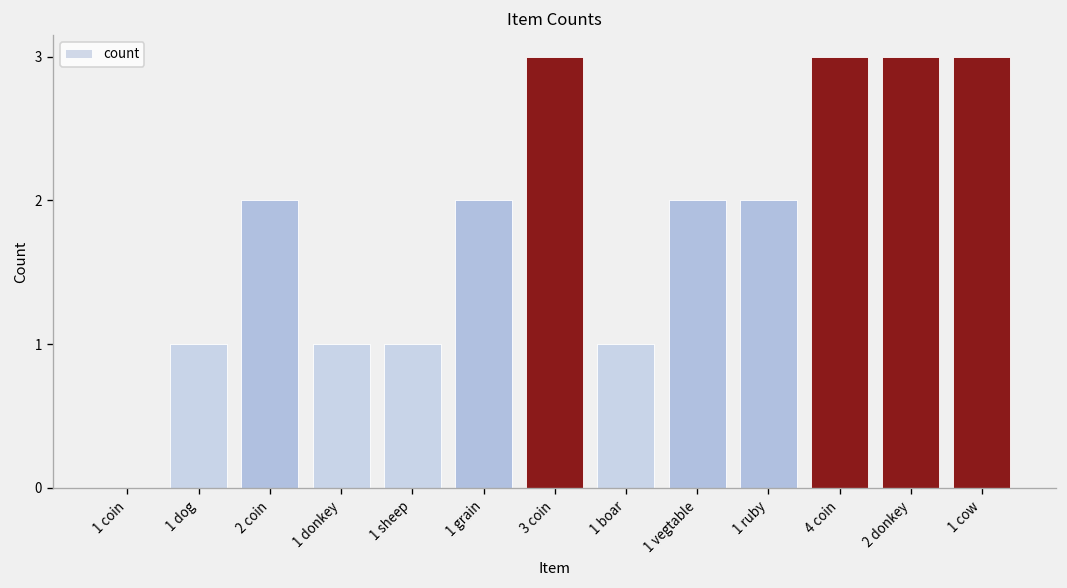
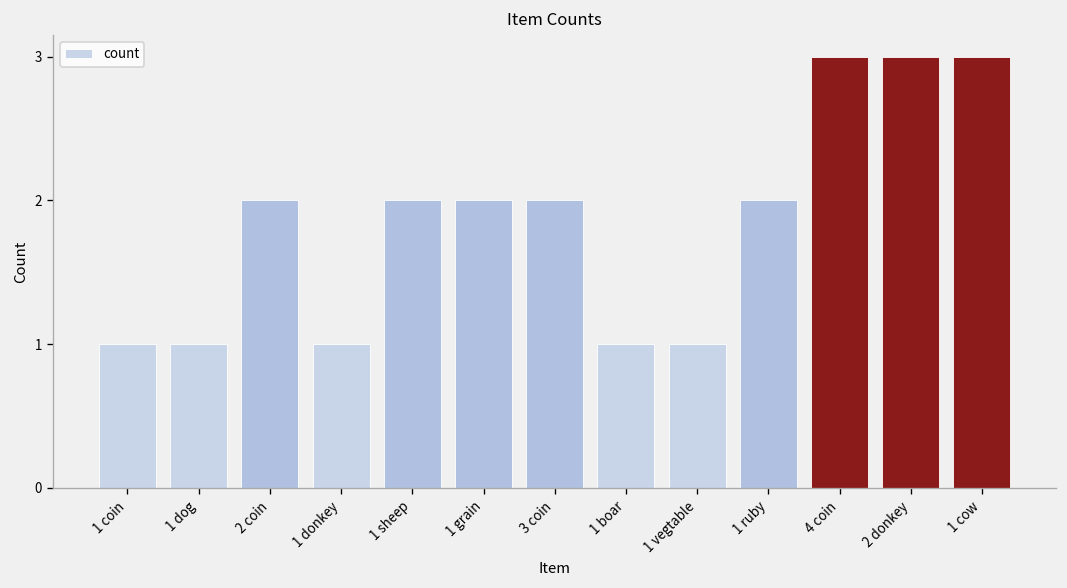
  {
-   "1 coin": 0,
+   "1 coin": 1,
    "1 dog": 1,
    "2 coin": 2,
    "1 donkey": 1,
-   "1 sheep": 1,
+   "1 sheep": 2,
    "1 grain": 2,
-   "3 coin": 3,
+   "3 coin": 2,
    "1 boar": 1,
-   "1 vegtable": 2,
+   "1 vegtable": 1,
    "1 ruby": 2,
    "4 coin": 3,
    "2 donkey": 3,
    "1 cow": 3
  }
